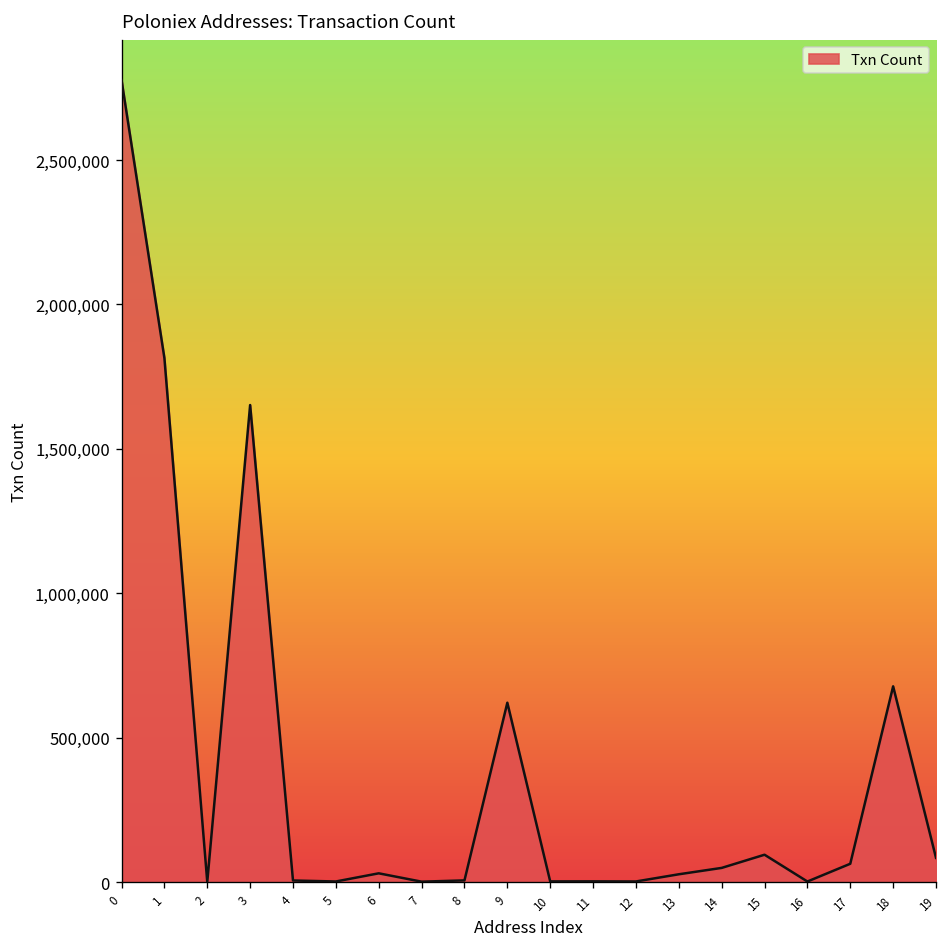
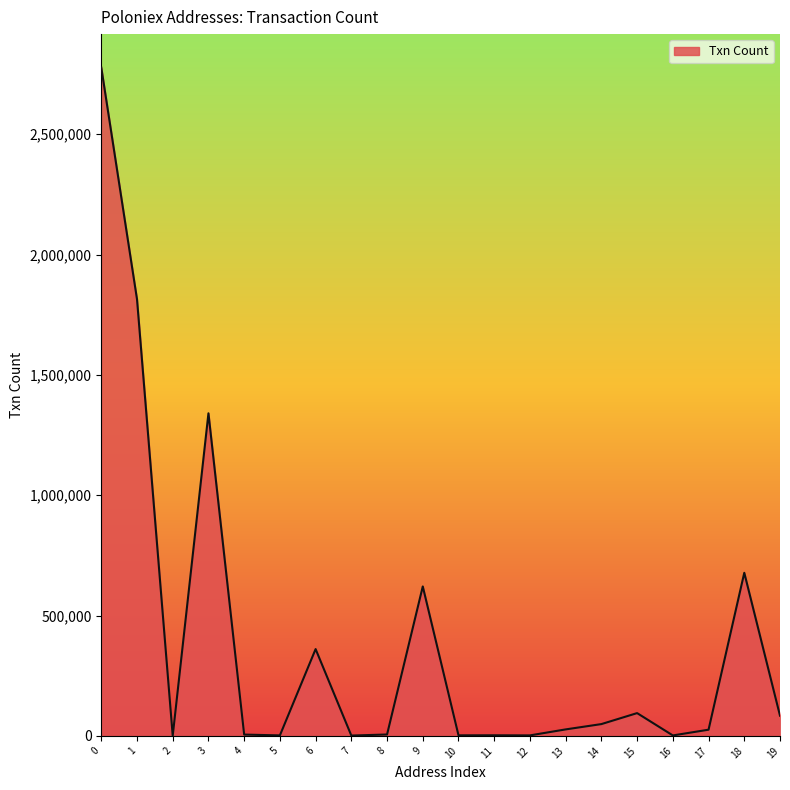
  {
    "0": "2,780,000",
    "1": "1,810,000",
    "2": "0",
-   "3": "1,650,000",
+   "3": "1,340,000",
    "4": "10,000",
    "5": "0",
-   "6": "30,000",
+   "6": "360,000",
    "7": "0",
    "8": "10,000",
    "9": "620,000",
    "10": "0",
    "11": "0",
    "12": "0",
    "13": "30,000",
    "14": "50,000",
    "15": "90,000",
    "16": "0",
-   "17": "60,000",
+   "17": "30,000",
    "18": "680,000",
    "19": "80,000"
  }
